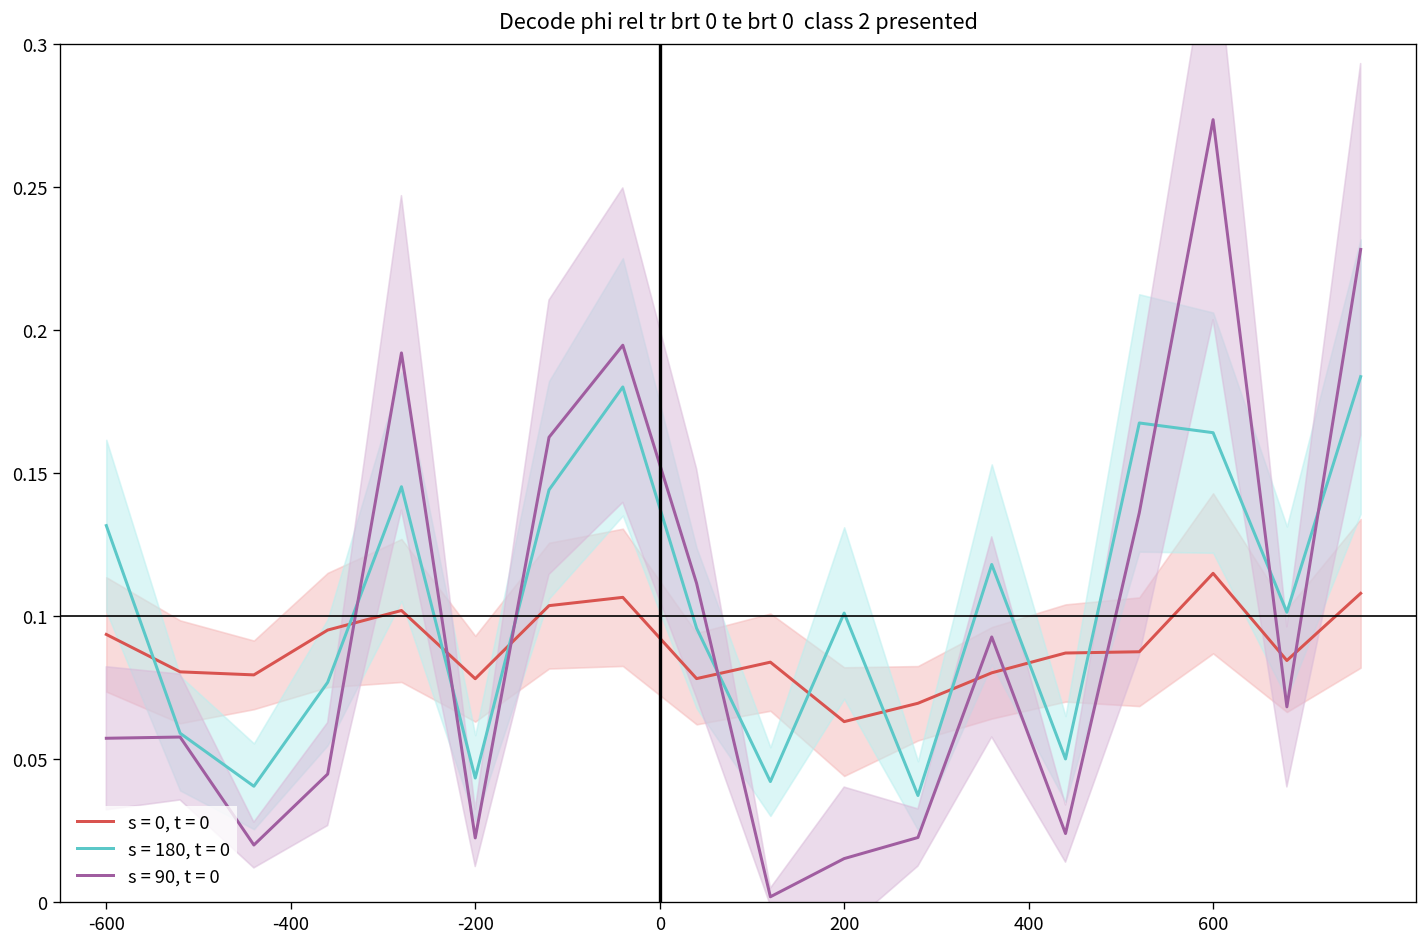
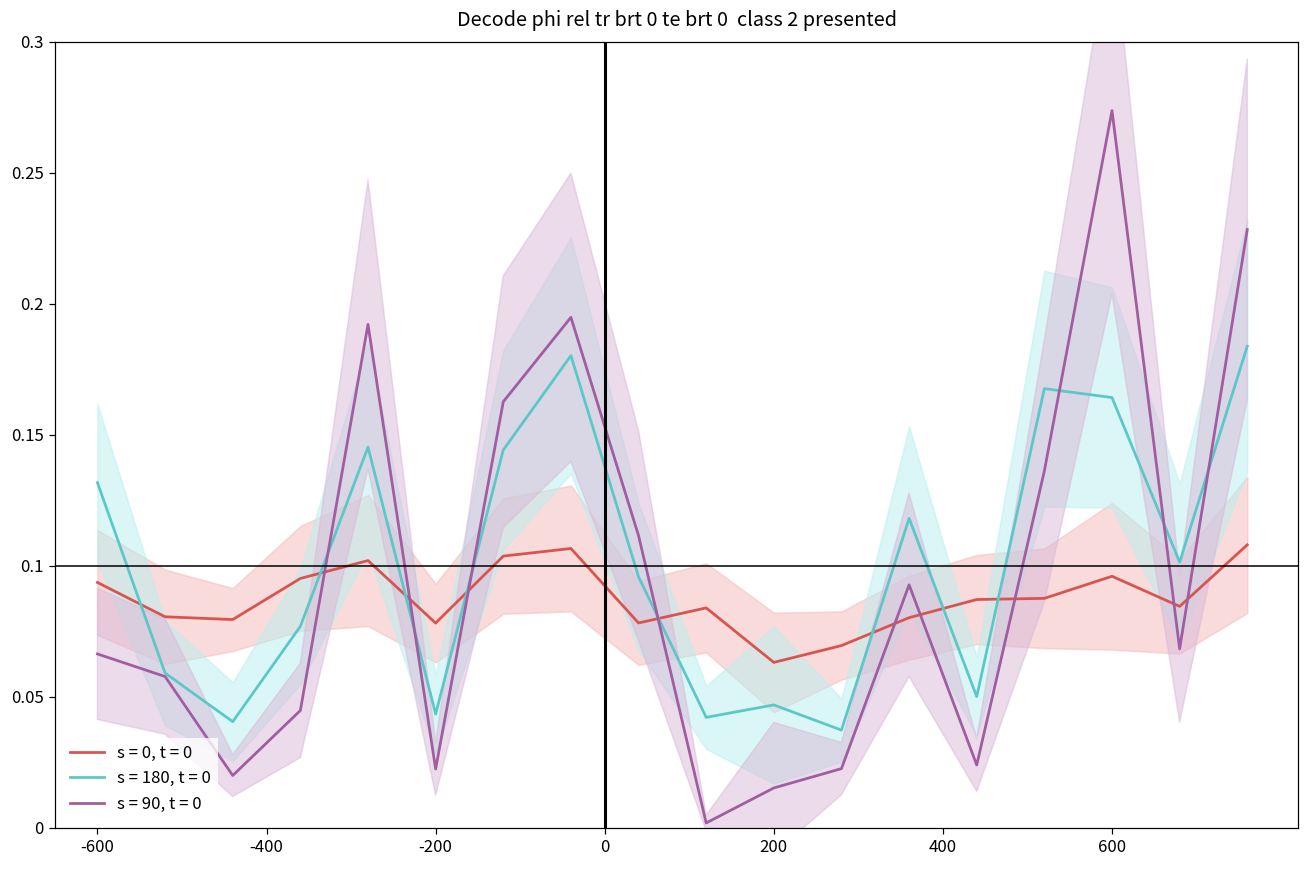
  {
    "s = 0, t = 0": {
      "-600": 0.094,
      "-200": 0.078,
      "200": 0.063,
-     "600": 0.115
+     "600": 0.096
    },
    "s = 180, t = 0": {
      "-600": 0.132,
      "-200": 0.043,
-     "200": 0.101,
+     "200": 0.047,
      "600": 0.164
    },
    "s = 90, t = 0": {
-     "-600": 0.057,
+     "-600": 0.066,
      "-200": 0.022,
      "200": 0.015,
      "600": 0.274
    }
  }
